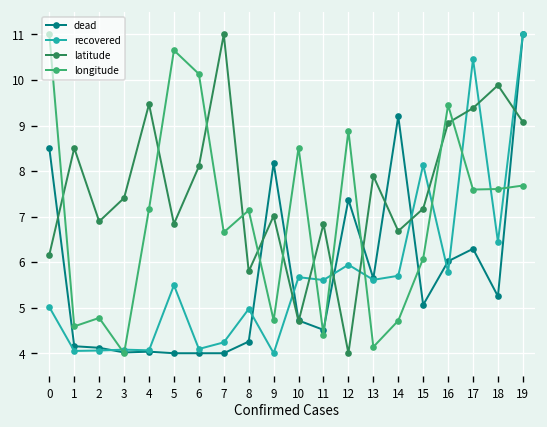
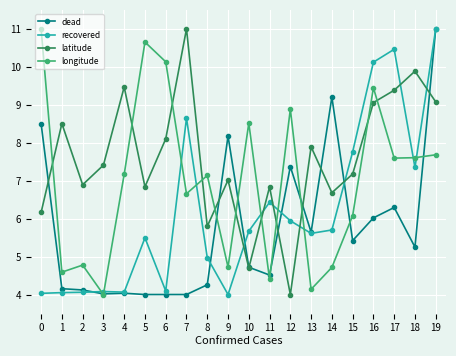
  {
    "dead": {
      "0": 8.5,
      "1": 4.2,
      "5": 4.0,
      "6": 4.0,
      "7": 4.0,
      "8": 4.3,
      "9": 8.2,
      "11": 4.5,
      "12": 7.4,
      "14": 9.2,
-     "15": 5.1,
+     "15": 5.4,
      "16": 6.0,
      "17": 6.3,
      "18": 5.2
    },
    "recovered": {
-     "0": 5.0,
+     "0": 4.0,
      "1": 4.1,
      "5": 5.5,
      "6": 4.1,
-     "7": 4.2,
+     "7": 8.6,
      "8": 5.0,
      "9": 4.0,
      "10": 5.7,
-     "11": 5.6,
+     "11": 6.4,
      "12": 5.9,
      "14": 5.7,
-     "15": 8.1,
-     "16": 5.8,
+     "15": 7.8,
+     "16": 10.1,
      "17": 10.5,
-     "18": 6.4
+     "18": 7.3
    }
  }
